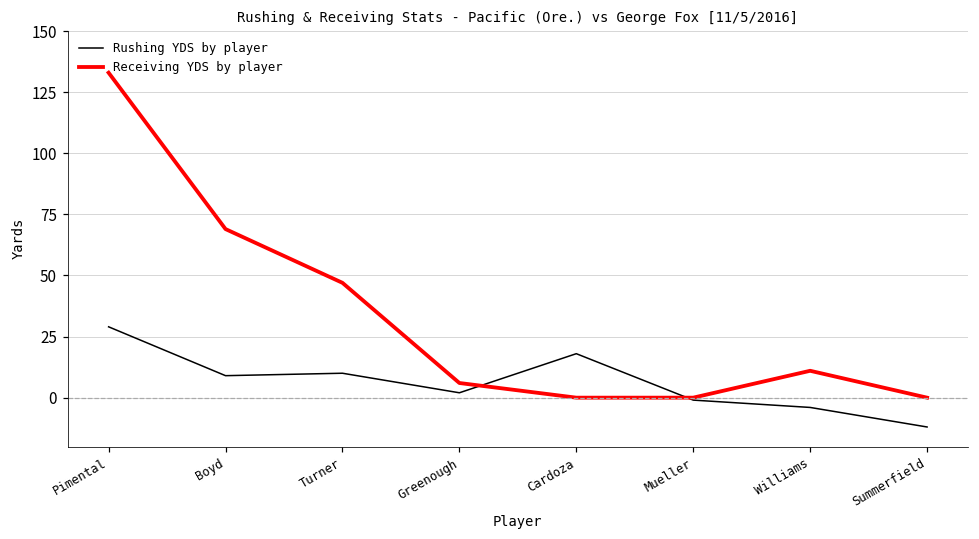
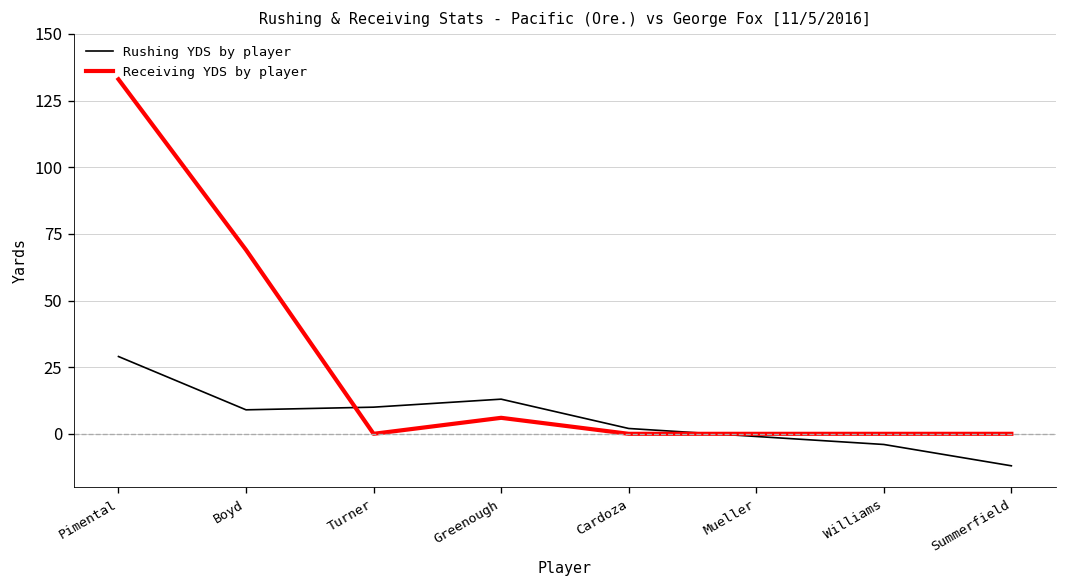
  {
    "Rushing YDS by player": {
      "Pimental": 29,
      "Boyd": 9,
      "Turner": 10,
-     "Greenough": 2,
-     "Cardoza": 18,
+     "Greenough": 13,
+     "Cardoza": 2,
      "Williams": -4,
      "Summerfield": -12
    },
    "Receiving YDS by player": {
      "Pimental": 133,
      "Boyd": 69,
-     "Turner": 47,
+     "Turner": 0,
      "Greenough": 6,
      "Cardoza": 0,
-     "Williams": 11,
+     "Williams": 0,
      "Summerfield": 0
    }
  }
